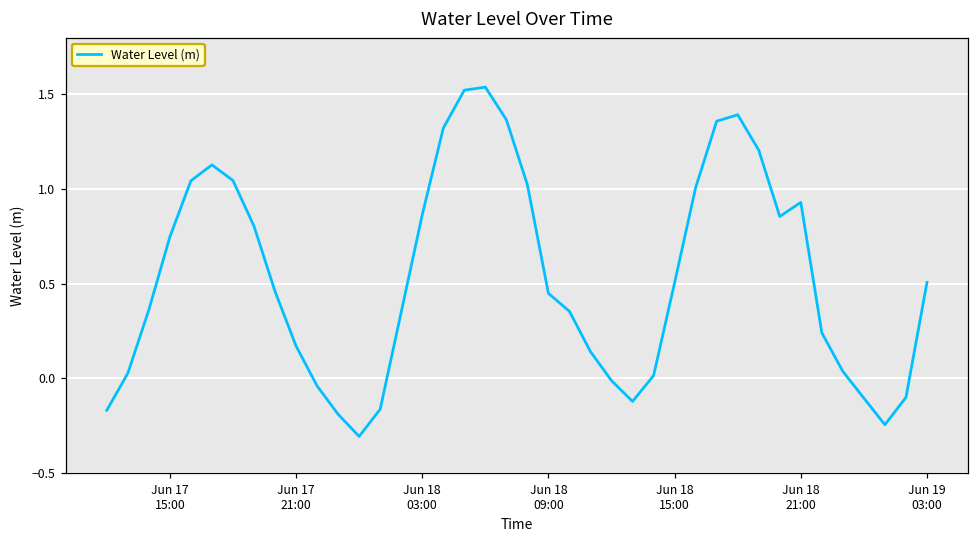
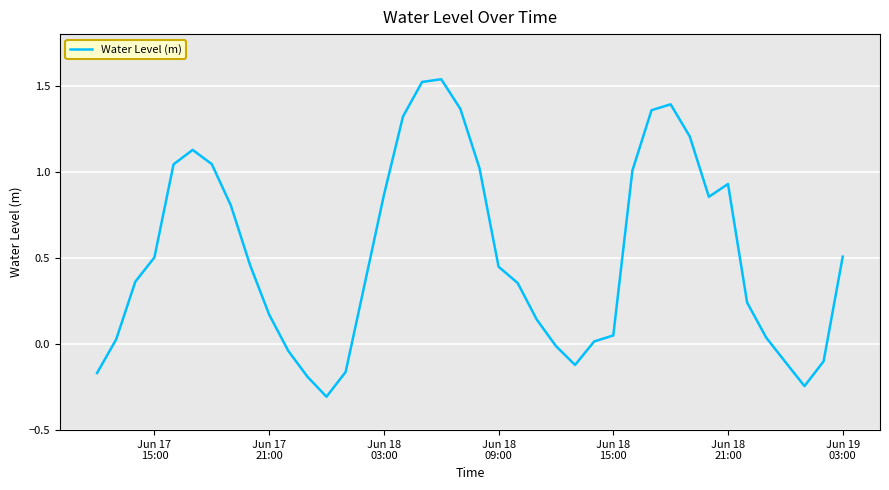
  {
-   "Jun 17 15:00": 0.75,
+   "Jun 17 15:00": 0.50,
    "Jun 17 21:00": 0.17,
    "Jun 18 03:00": 0.86,
    "Jun 18 09:00": 0.45,
-   "Jun 18 15:00": 0.51,
+   "Jun 18 15:00": 0.05,
    "Jun 18 21:00": 0.93,
    "Jun 19 03:00": 0.51
  }
